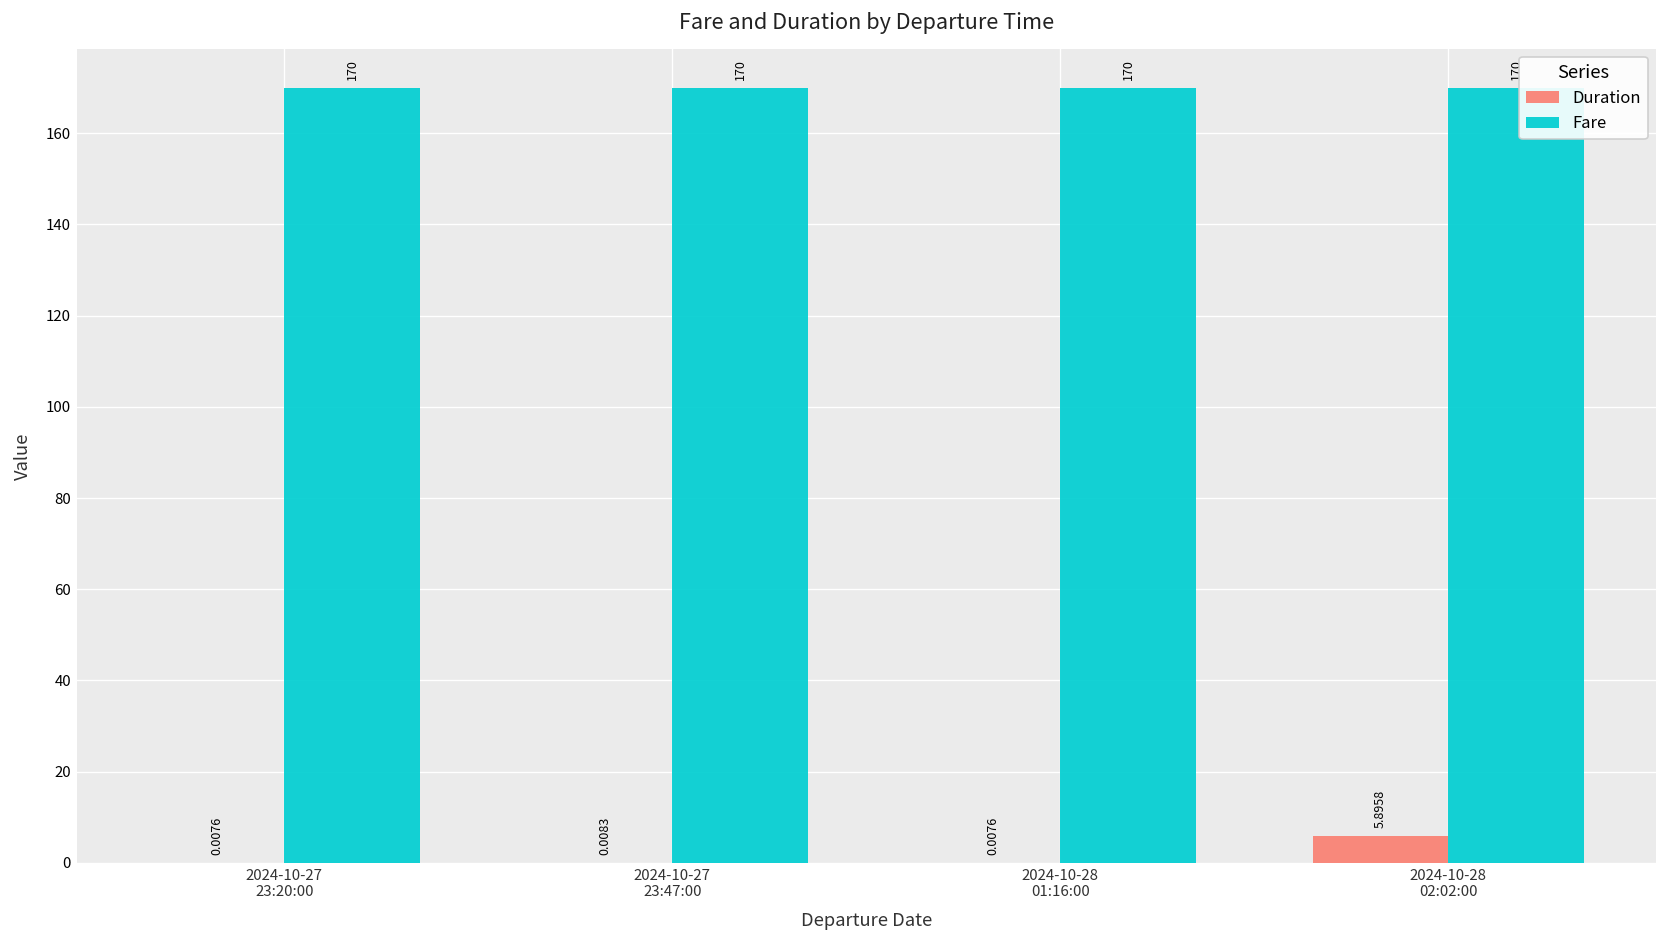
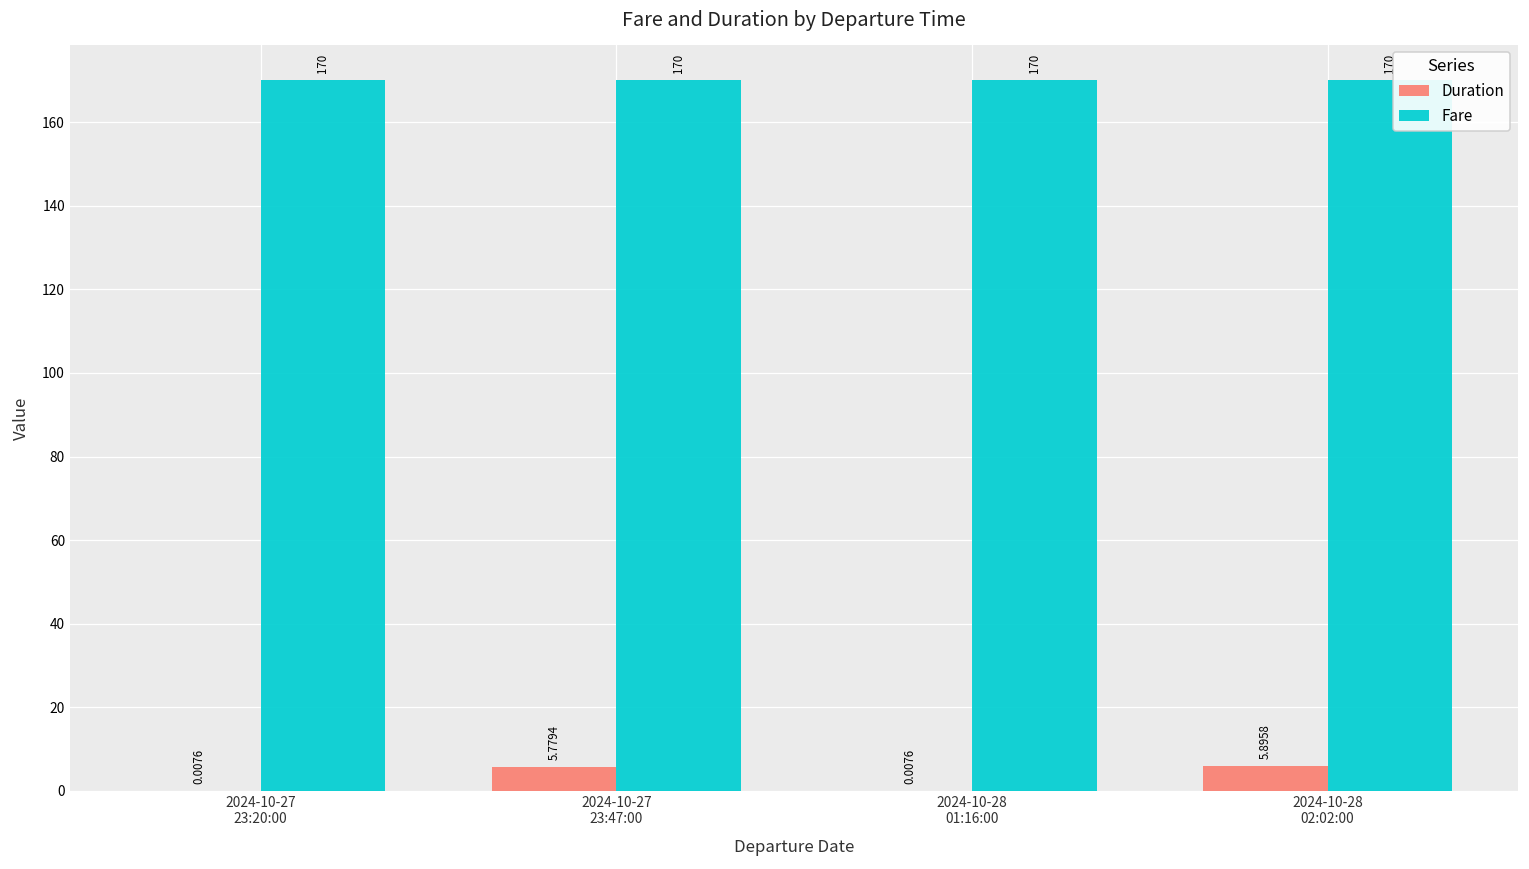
  {
    "Duration": {
      "2024-10-27 23:20:00": 0.0076,
-     "2024-10-27 23:47:00": 0.0083,
+     "2024-10-27 23:47:00": 5.7794,
      "2024-10-28 01:16:00": 0.0076,
      "2024-10-28 02:02:00": 5.8958
    },
    "Fare": {
      "2024-10-27 23:20:00": 170,
      "2024-10-27 23:47:00": 170,
      "2024-10-28 01:16:00": 170
    }
  }
